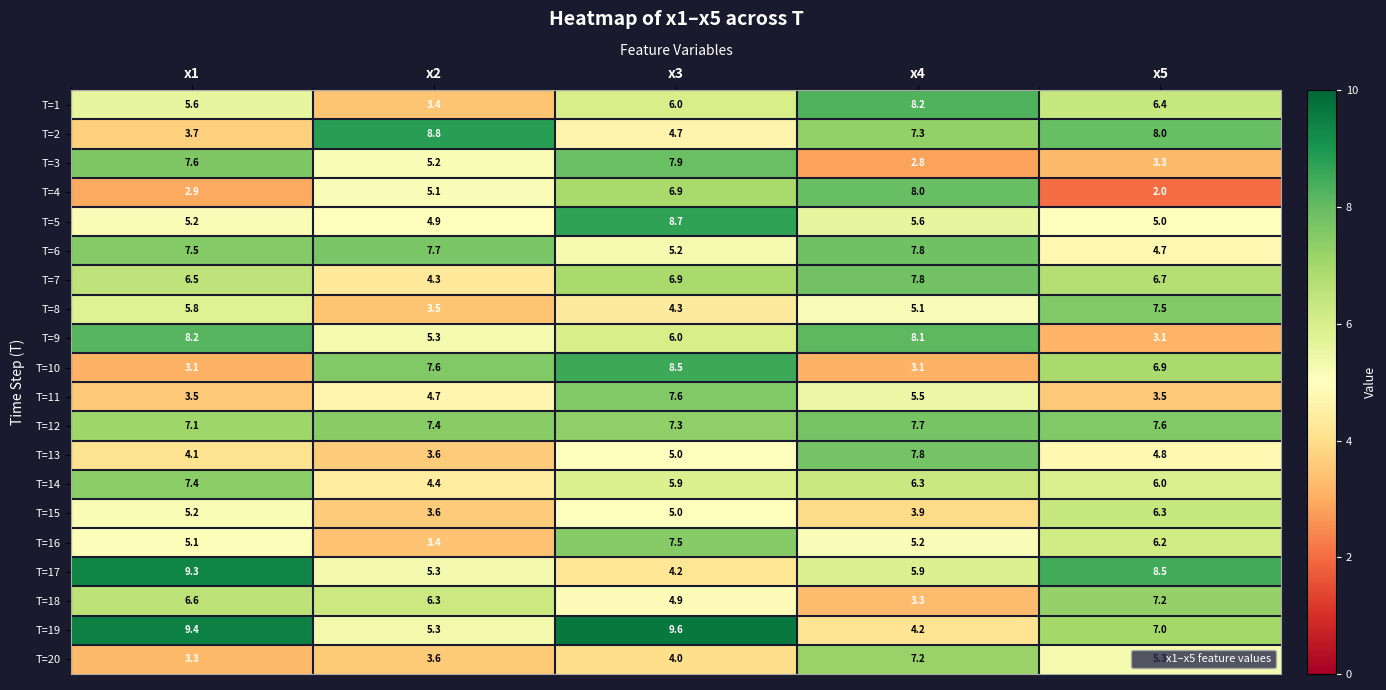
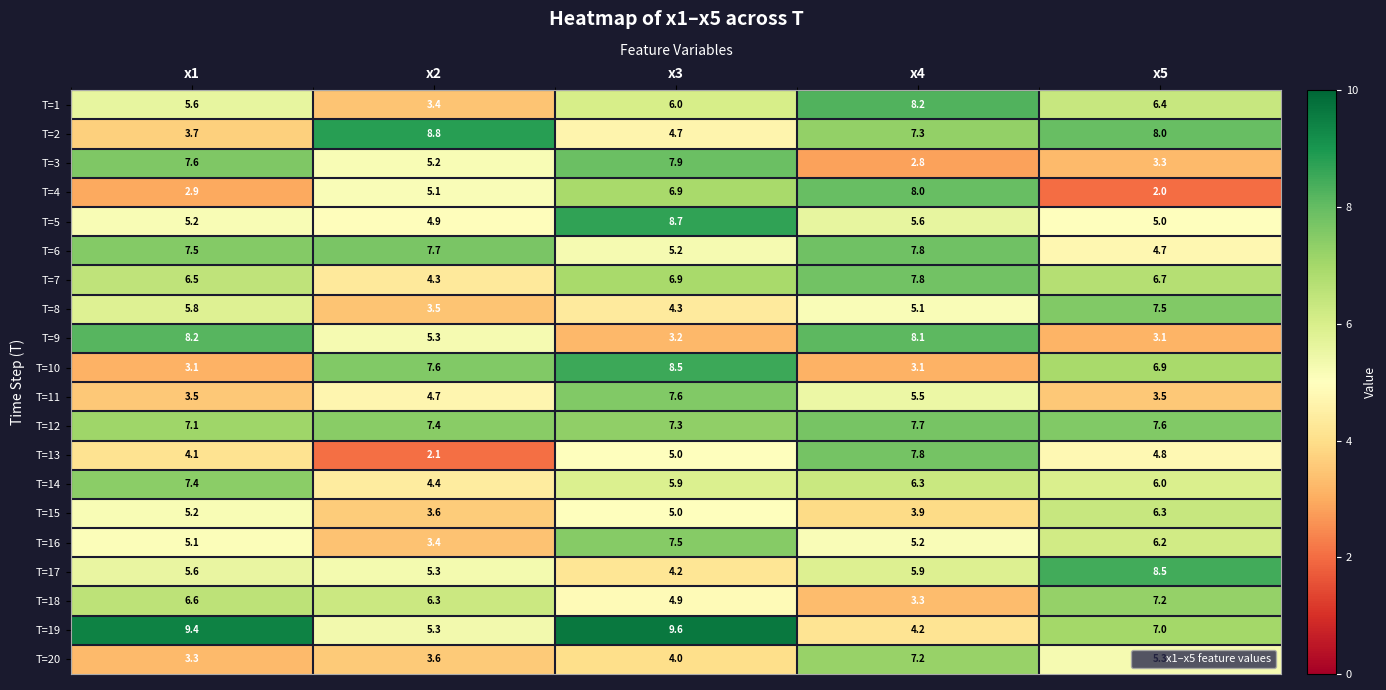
  {
    "T=1": {
      "x1": 5.6,
      "x2": 3.4,
      "x3": 6.0,
      "x4": 8.2,
      "x5": 6.4
    },
    "T=2": {
      "x1": 3.7,
      "x2": 8.8,
      "x3": 4.7,
      "x4": 7.3,
      "x5": 8.0
    },
    "T=3": {
      "x1": 7.6,
      "x2": 5.2,
      "x3": 7.9,
      "x4": 2.8,
      "x5": 3.3
    },
    "T=4": {
      "x1": 2.9,
      "x2": 5.1,
      "x3": 6.9,
      "x4": 8.0,
      "x5": 2.0
    },
    "T=5": {
      "x1": 5.2,
      "x2": 4.9,
      "x3": 8.7,
      "x4": 5.6,
      "x5": 5.0
    },
    "T=6": {
      "x1": 7.5,
      "x2": 7.7,
      "x3": 5.2,
      "x4": 7.8,
      "x5": 4.7
    },
    "T=7": {
      "x1": 6.5,
      "x2": 4.3,
      "x3": 6.9,
      "x4": 7.8,
      "x5": 6.7
    },
    "T=8": {
      "x1": 5.8,
      "x2": 3.5,
      "x3": 4.3,
      "x4": 5.1,
      "x5": 7.5
    },
    "T=9": {
      "x1": 8.2,
      "x2": 5.3,
-     "x3": 6.0,
+     "x3": 3.2,
      "x4": 8.1,
      "x5": 3.1
    },
    "T=10": {
      "x1": 3.1,
      "x2": 7.6,
      "x3": 8.5,
      "x4": 3.1,
      "x5": 6.9
    },
    "T=11": {
      "x1": 3.5,
      "x2": 4.7,
      "x3": 7.6,
      "x4": 5.5,
      "x5": 3.5
    },
    "T=12": {
      "x1": 7.1,
      "x2": 7.4,
      "x3": 7.3,
      "x4": 7.7,
      "x5": 7.6
    },
    "T=13": {
      "x1": 4.1,
-     "x2": 3.6,
+     "x2": 2.1,
      "x3": 5.0,
      "x4": 7.8,
      "x5": 4.8
    },
    "T=14": {
      "x1": 7.4,
      "x2": 4.4,
      "x3": 5.9,
      "x4": 6.3,
      "x5": 6.0
    },
    "T=15": {
      "x1": 5.2,
      "x2": 3.6,
      "x3": 5.0,
      "x4": 3.9,
      "x5": 6.3
    },
    "T=16": {
      "x1": 5.1,
      "x2": 3.4,
      "x3": 7.5,
      "x4": 5.2,
      "x5": 6.2
    },
    "T=17": {
-     "x1": 9.3,
+     "x1": 5.6,
      "x2": 5.3,
      "x3": 4.2,
      "x4": 5.9,
      "x5": 8.5
    },
    "T=18": {
      "x1": 6.6,
      "x2": 6.3,
      "x3": 4.9,
      "x4": 3.3,
      "x5": 7.2
    },
    "T=19": {
      "x1": 9.4,
      "x2": 5.3,
      "x3": 9.6,
      "x4": 4.2,
      "x5": 7.0
    },
    "T=20": {
      "x1": 3.3,
      "x2": 3.6,
      "x3": 4.0,
      "x4": 7.2
    }
  }
